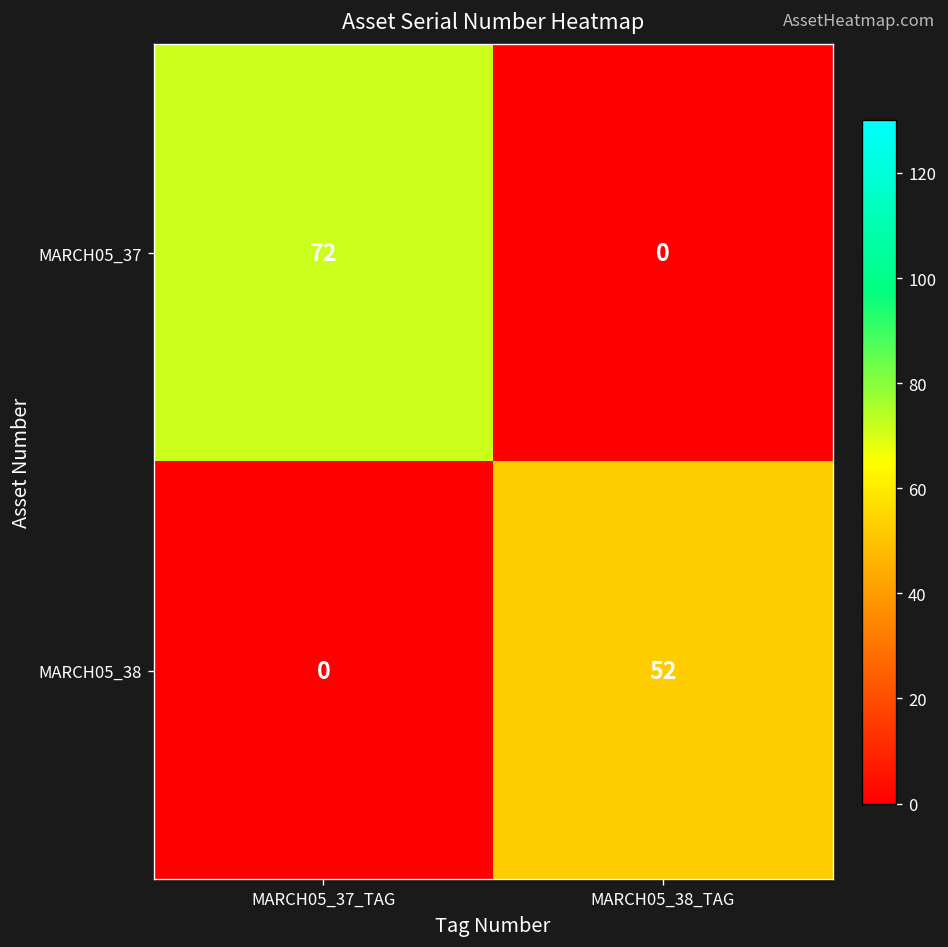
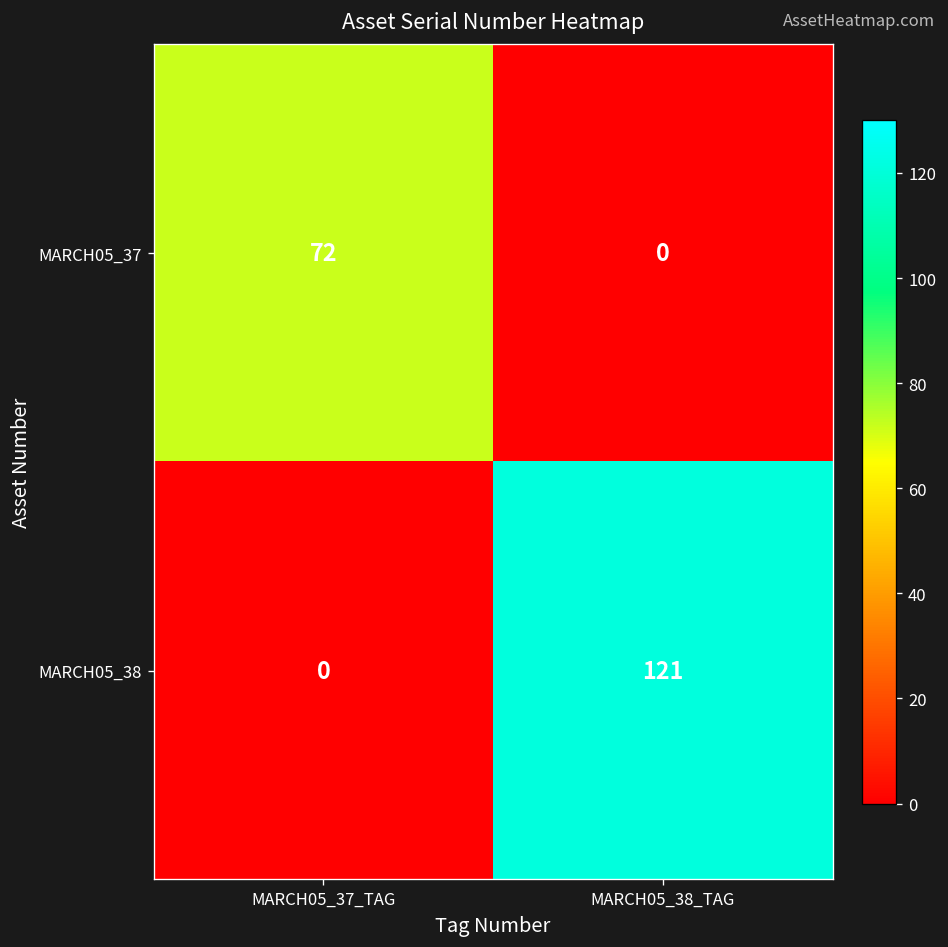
  {
    "MARCH05_37": {
      "MARCH05_37_TAG": 72,
      "MARCH05_38_TAG": 0
    },
    "MARCH05_38": {
      "MARCH05_37_TAG": 0,
-     "MARCH05_38_TAG": 52
+     "MARCH05_38_TAG": 121
    }
  }
